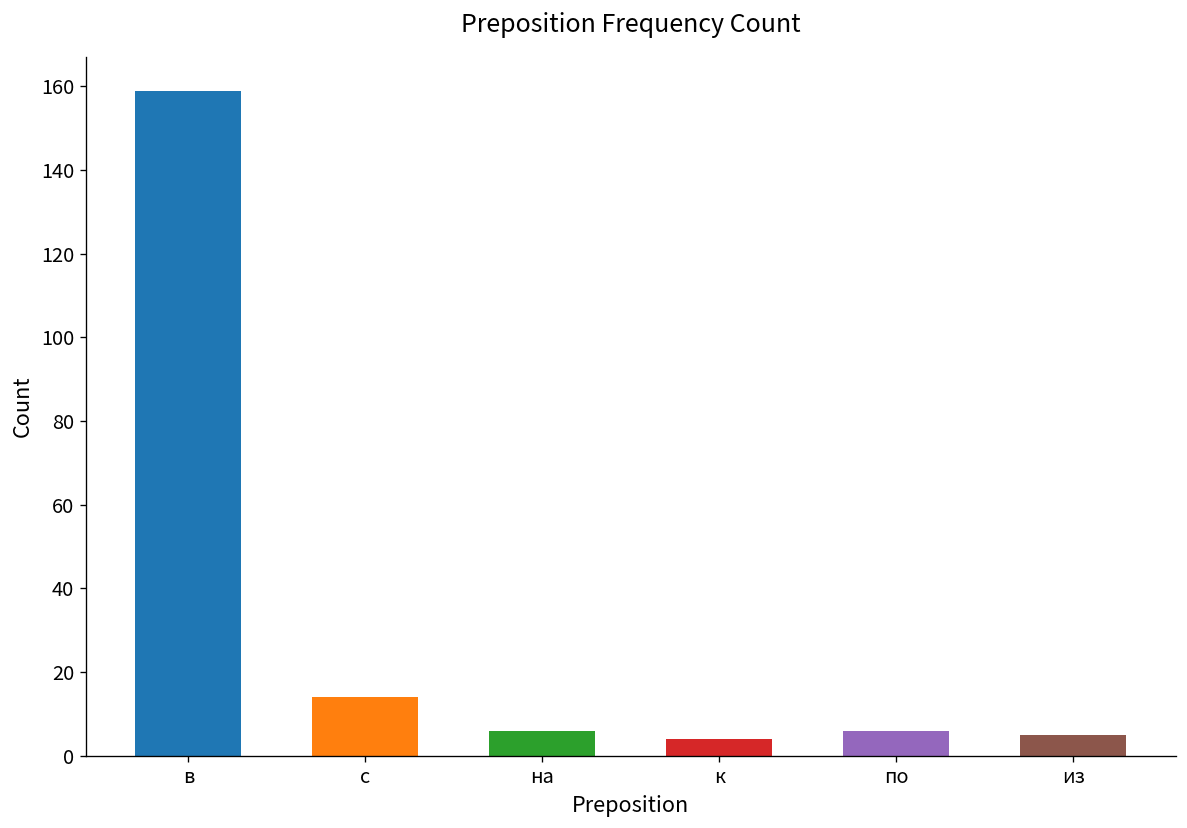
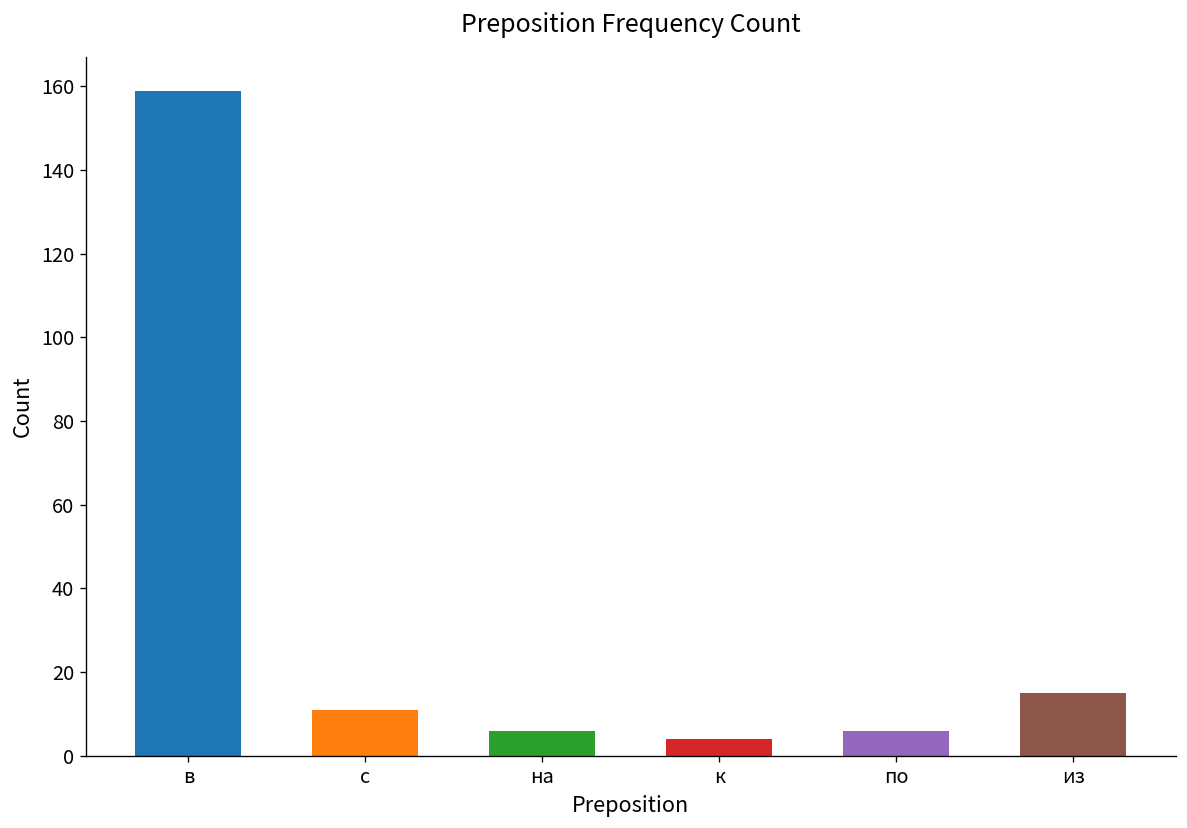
  {
    "в": 159,
-   "с": 14,
+   "с": 11,
    "на": 6,
    "к": 4,
    "по": 6,
-   "из": 5
+   "из": 15
  }
